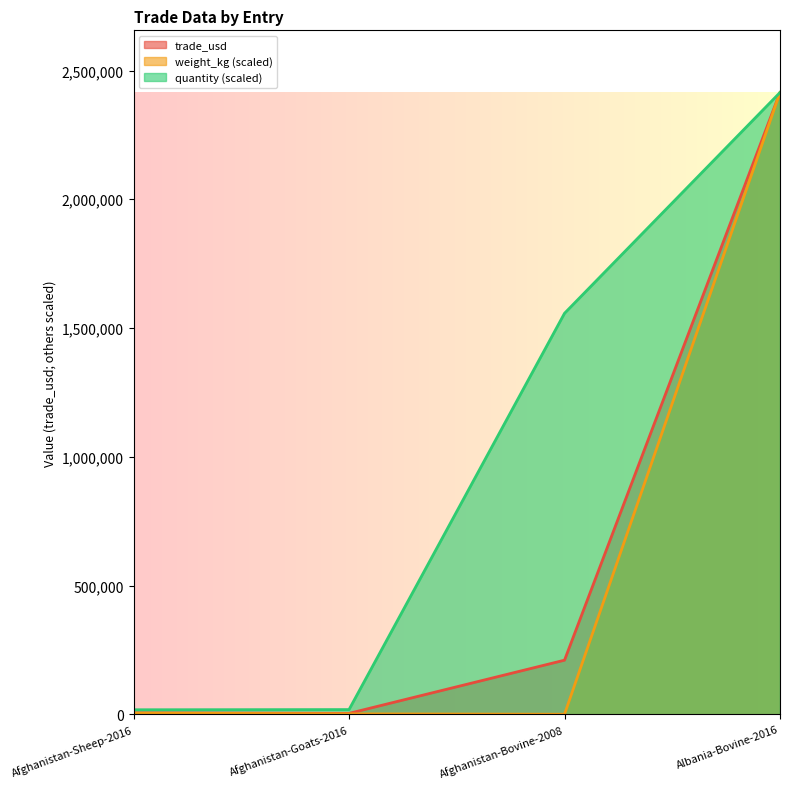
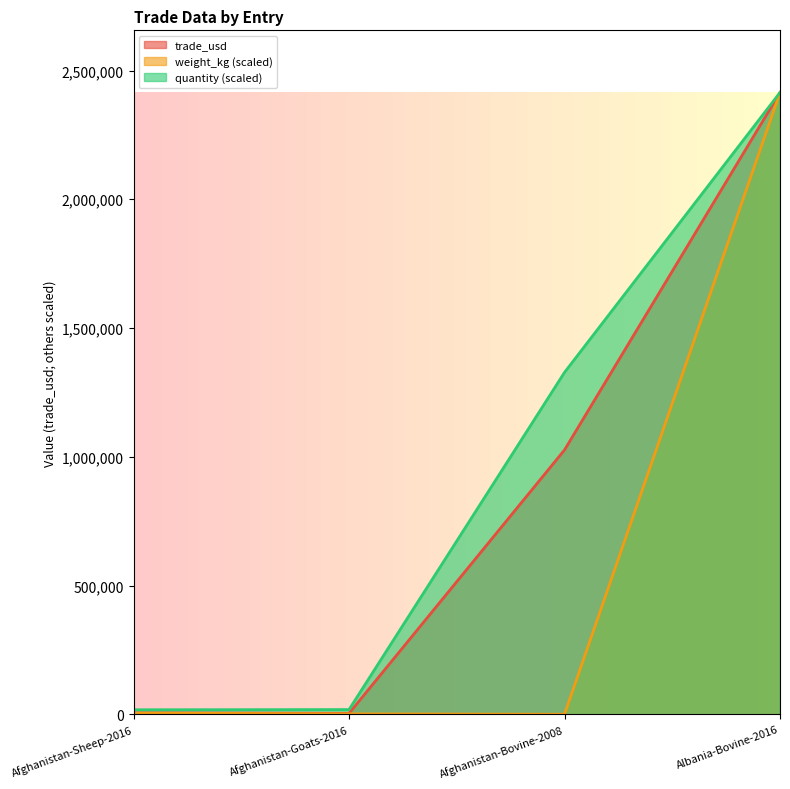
  {
    "trade_usd": {
-     "Afghanistan-Bovine-2008": "210,000"
+     "Afghanistan-Bovine-2008": "1,030,000"
    },
    "weight_kg (scaled)": {
      "Afghanistan-Bovine-2008": "0"
    },
    "quantity (scaled)": {
      "Afghanistan-Sheep-2016": "20,000",
      "Afghanistan-Goats-2016": "20,000",
-     "Afghanistan-Bovine-2008": "1,560,000"
+     "Afghanistan-Bovine-2008": "1,330,000"
    }
  }
